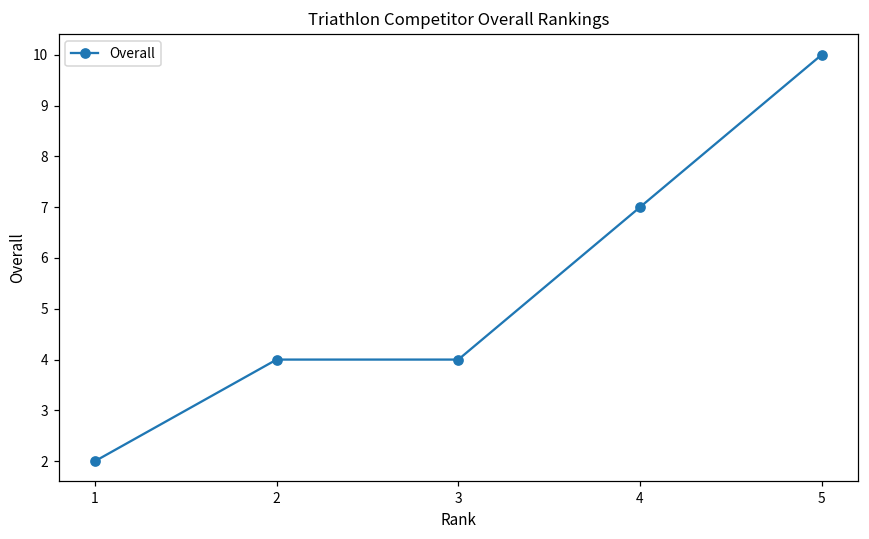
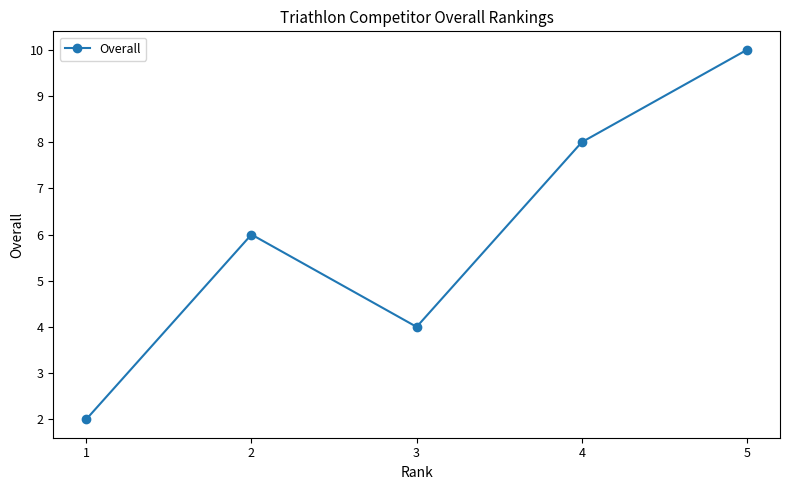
  {
    "1": 2,
-   "2": 4,
+   "2": 6,
    "3": 4,
-   "4": 7,
+   "4": 8,
    "5": 10
  }
